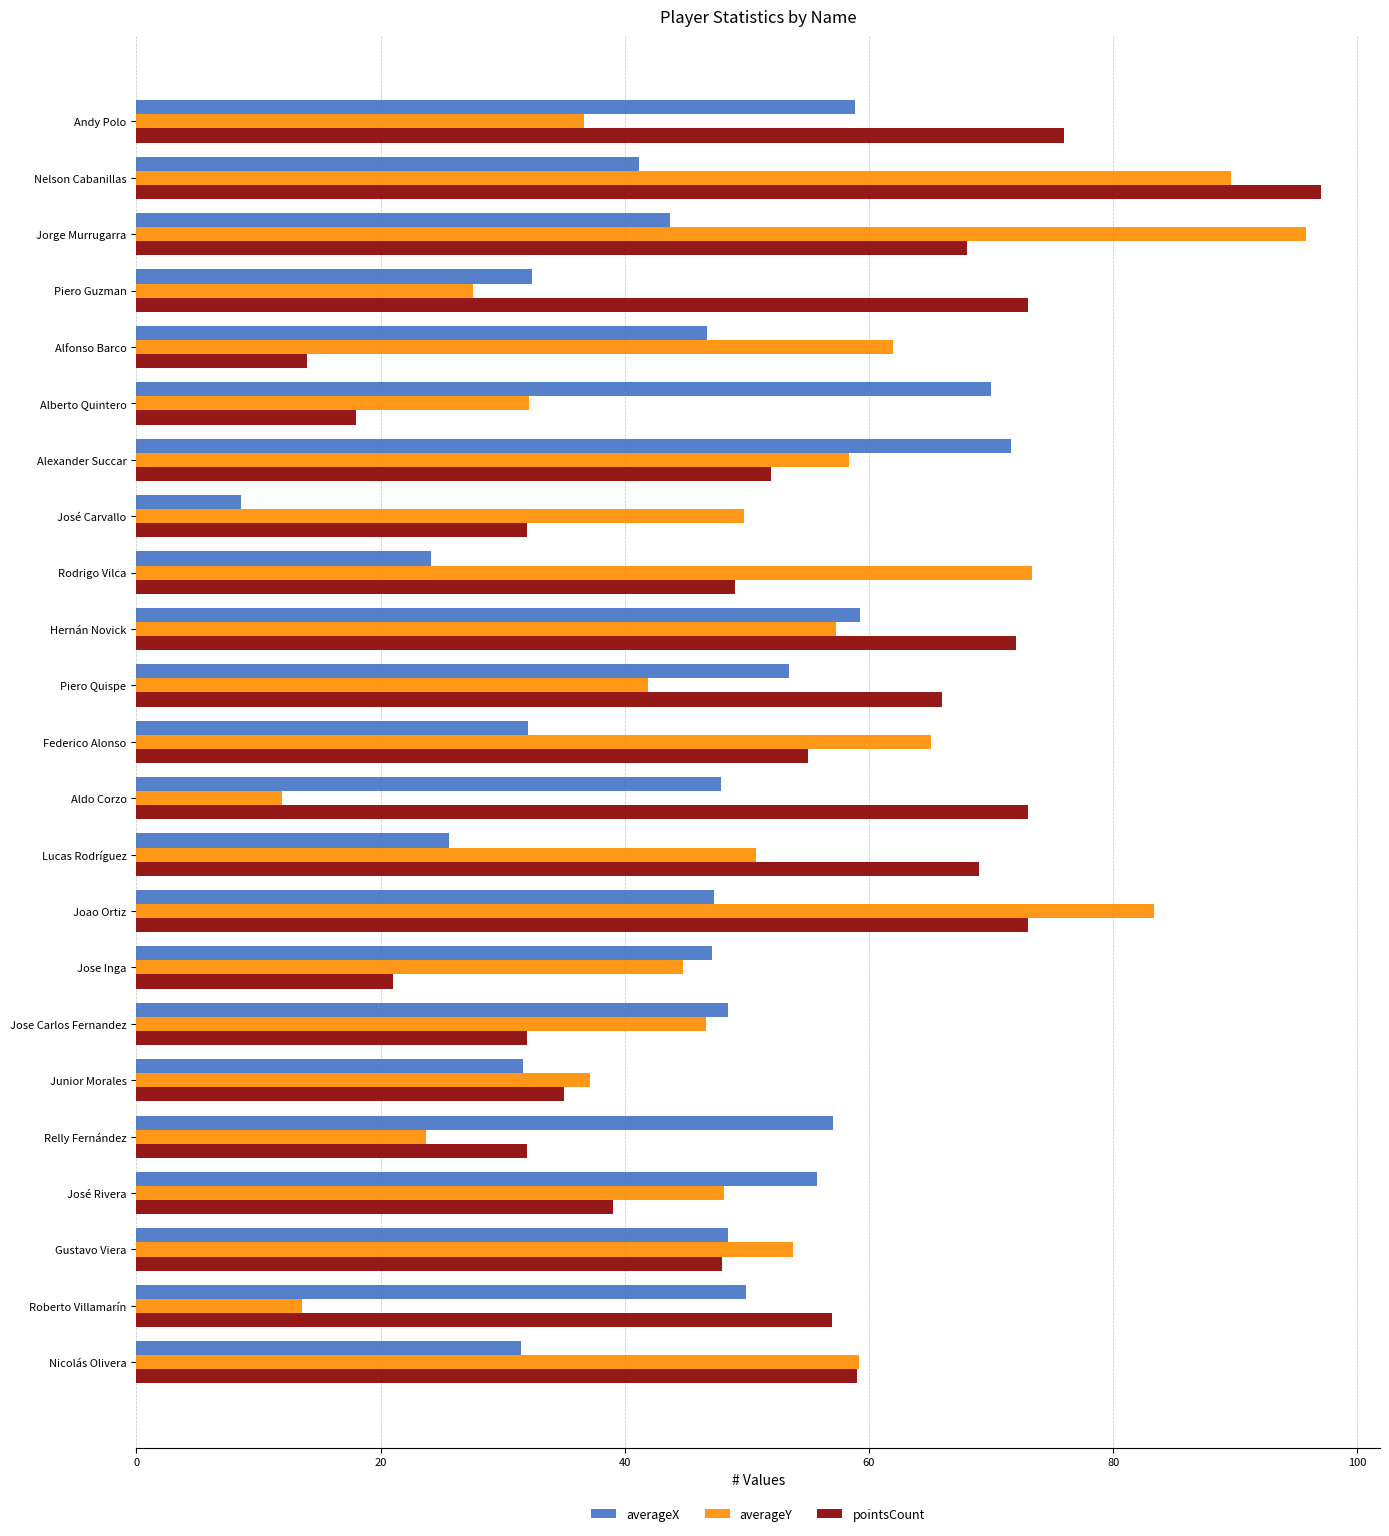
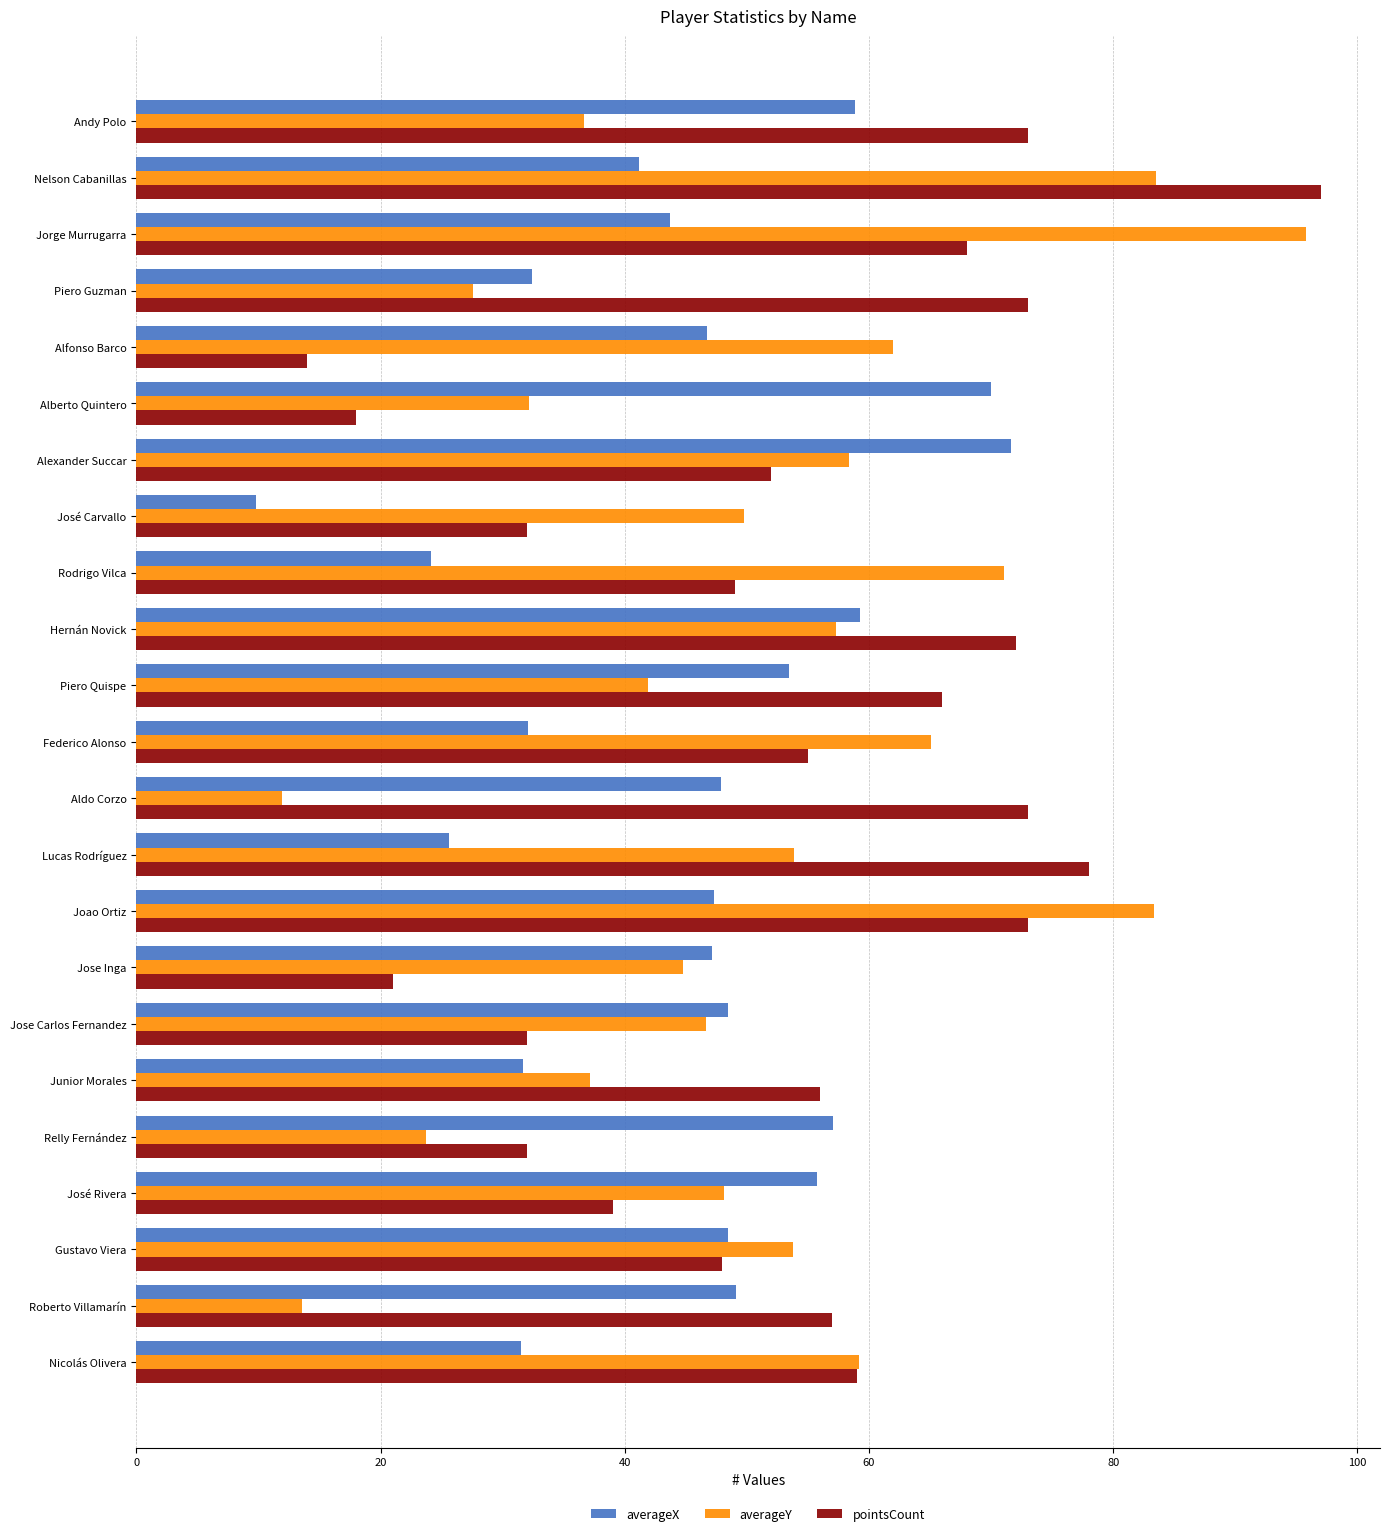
  {
    "averageX": {
      "Andy Polo": 58.9,
      "Nelson Cabanillas": 41.2,
      "Jorge Murrugarra": 43.7,
      "Piero Guzman": 32.4,
      "Alfonso Barco": 46.7,
      "Alberto Quintero": 70.0,
      "Alexander Succar": 71.6,
-     "José Carvallo": 8.6,
+     "José Carvallo": 9.8,
      "Rodrigo Vilca": 24.1,
      "Hernán Novick": 59.3,
      "Piero Quispe": 53.5,
      "Federico Alonso": 32.0,
      "Aldo Corzo": 47.9,
      "Lucas Rodríguez": 25.6,
      "Joao Ortiz": 47.3,
      "Jose Inga": 47.1,
      "Jose Carlos Fernandez": 48.5,
      "Junior Morales": 31.7,
      "Relly Fernández": 57.1,
      "José Rivera": 55.7,
      "Gustavo Viera": 48.5,
-     "Roberto Villamarín": 49.9,
+     "Roberto Villamarín": 49.1,
      "Nicolás Olivera": 31.5
    },
    "averageY": {
      "Andy Polo": 36.6,
-     "Nelson Cabanillas": 89.6,
+     "Nelson Cabanillas": 83.5,
      "Jorge Murrugarra": 95.8,
      "Piero Guzman": 27.5,
      "Alfonso Barco": 62.0,
      "Alberto Quintero": 32.1,
      "Alexander Succar": 58.4,
      "José Carvallo": 49.7,
-     "Rodrigo Vilca": 73.4,
+     "Rodrigo Vilca": 71.0,
      "Hernán Novick": 57.3,
      "Piero Quispe": 41.9,
      "Federico Alonso": 65.0,
      "Aldo Corzo": 12.0,
-     "Lucas Rodríguez": 50.8,
+     "Lucas Rodríguez": 53.9,
      "Joao Ortiz": 83.4,
      "Jose Inga": 44.8,
      "Jose Carlos Fernandez": 46.6,
      "Junior Morales": 37.2,
      "Relly Fernández": 23.7,
      "José Rivera": 48.1,
      "Gustavo Viera": 53.8,
      "Roberto Villamarín": 13.6,
      "Nicolás Olivera": 59.2
    },
    "pointsCount": {
-     "Andy Polo": 76,
+     "Andy Polo": 73,
      "Nelson Cabanillas": 97,
      "Jorge Murrugarra": 68,
      "Piero Guzman": 73,
      "Alfonso Barco": 14,
      "Alberto Quintero": 18,
      "Alexander Succar": 52,
      "José Carvallo": 32,
      "Rodrigo Vilca": 49,
      "Hernán Novick": 72,
      "Piero Quispe": 66,
      "Federico Alonso": 55,
      "Aldo Corzo": 73,
-     "Lucas Rodríguez": 69,
+     "Lucas Rodríguez": 78,
      "Joao Ortiz": 73,
      "Jose Inga": 21,
      "Jose Carlos Fernandez": 32,
-     "Junior Morales": 35,
+     "Junior Morales": 56,
      "Relly Fernández": 32,
      "José Rivera": 39,
      "Gustavo Viera": 48,
      "Roberto Villamarín": 57,
      "Nicolás Olivera": 59
    }
  }
